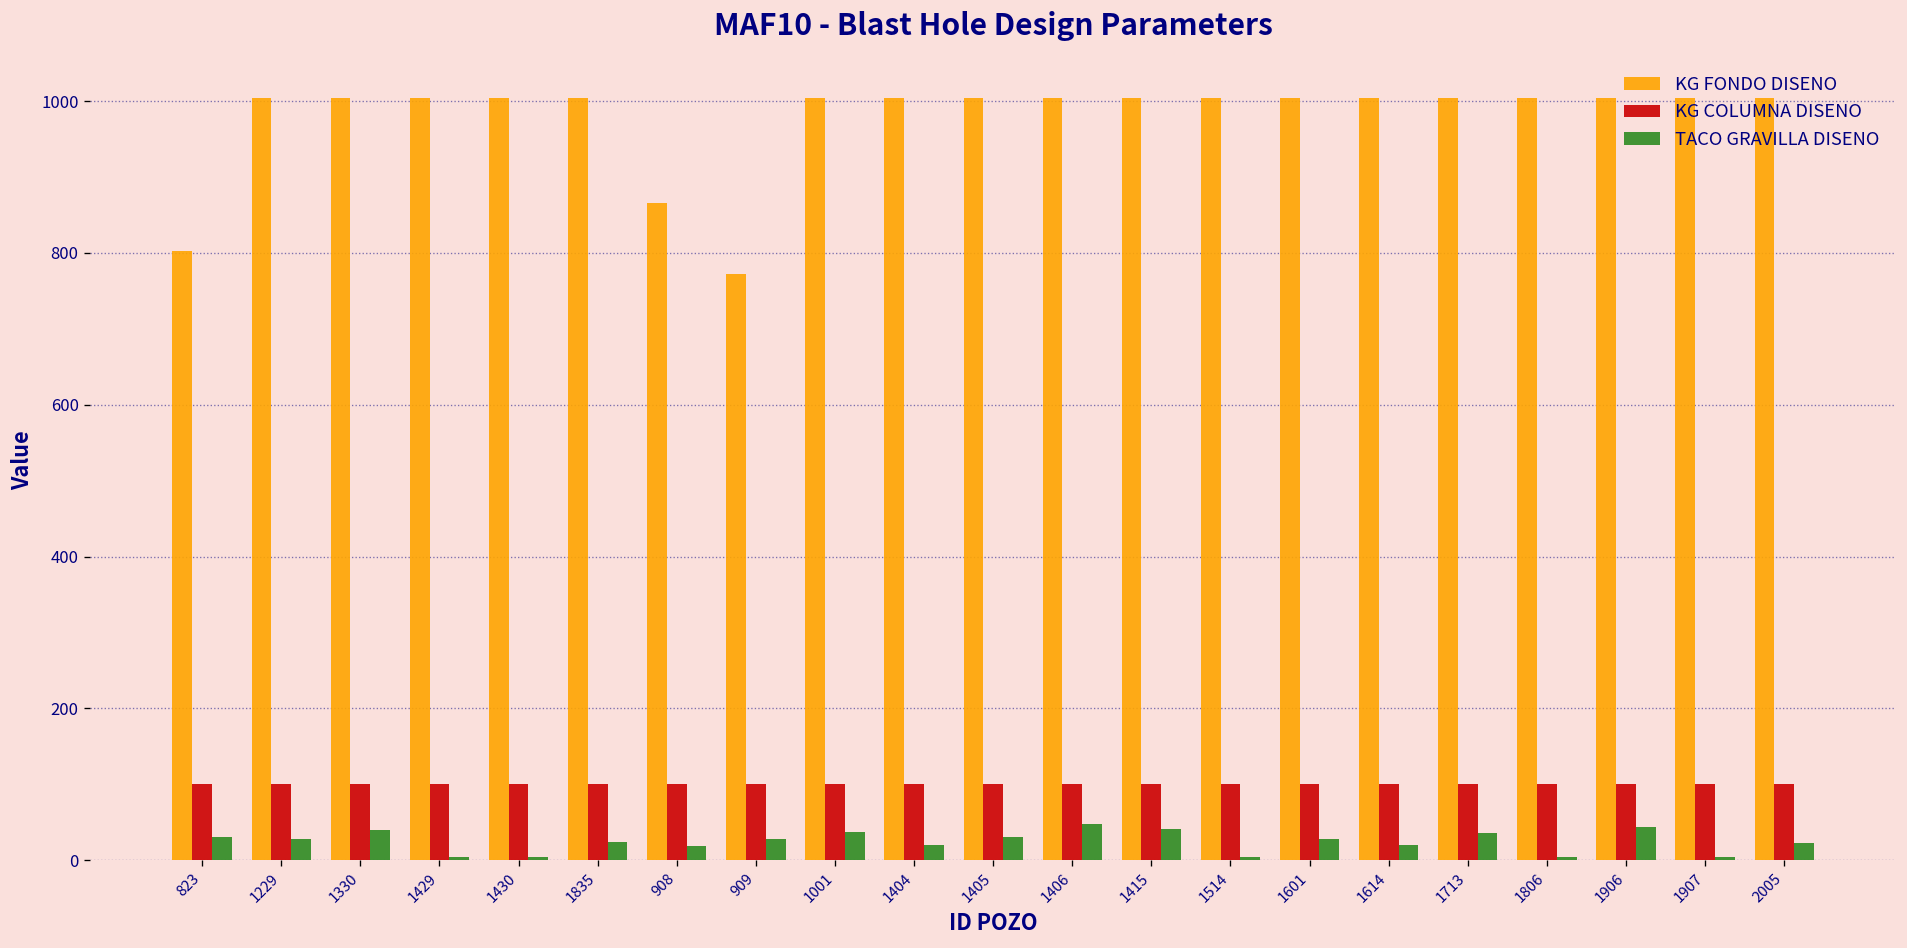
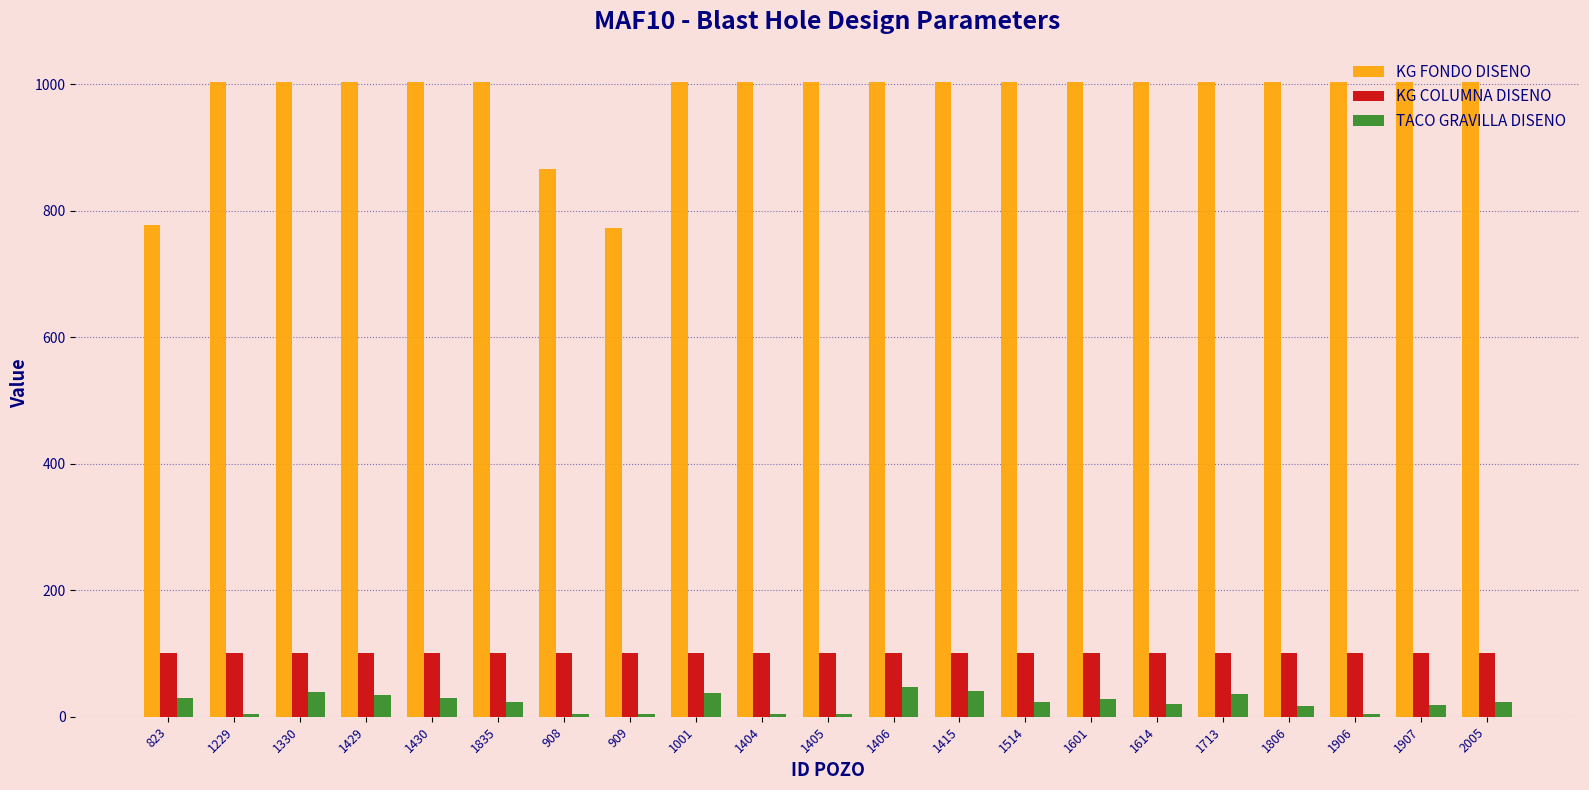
  {
    "KG FONDO DISENO": {
-     "823": 800,
+     "823": 780,
      "1229": 1000,
      "1330": 1000,
      "1429": 1000,
      "1430": 1000,
      "1835": 1000,
      "908": 870,
      "909": 770,
      "1001": 1000,
      "1404": 1000,
      "1405": 1000,
      "1406": 1000,
      "1415": 1000,
      "1514": 1000,
      "1601": 1000,
      "1614": 1000,
      "1713": 1000,
      "1806": 1000,
      "1906": 1000,
      "1907": 1000,
      "2005": 1000
    },
    "KG COLUMNA DISENO": {
      "823": 100,
      "1229": 100,
      "1330": 100,
      "1429": 100,
      "1430": 100,
      "1835": 100,
      "908": 100,
      "909": 100,
      "1001": 100,
      "1404": 100,
      "1405": 100,
      "1406": 100,
      "1415": 100,
      "1514": 100,
      "1601": 100,
      "1614": 100,
      "1713": 100,
      "1806": 100,
      "1906": 100,
      "1907": 100,
      "2005": 100
    },
    "TACO GRAVILLA DISENO": {
      "823": 30,
-     "1229": 30,
+     "1229": 0,
      "1330": 40,
-     "1429": 0,
-     "1430": 0,
+     "1429": 30,
+     "1430": 30,
      "1835": 20,
-     "908": 20,
-     "909": 30,
+     "908": 0,
+     "909": 0,
      "1001": 40,
-     "1404": 20,
-     "1405": 30,
+     "1404": 0,
+     "1405": 0,
      "1406": 50,
      "1415": 40,
-     "1514": 0,
+     "1514": 20,
      "1601": 30,
      "1614": 20,
      "1713": 40,
-     "1806": 0,
-     "1906": 40,
-     "1907": 0,
+     "1806": 20,
+     "1906": 0,
+     "1907": 20,
      "2005": 20
    }
  }
